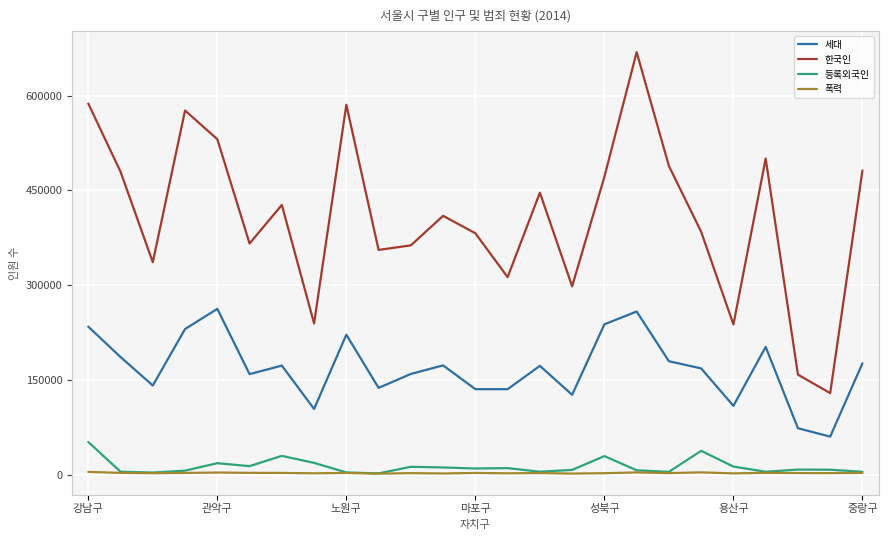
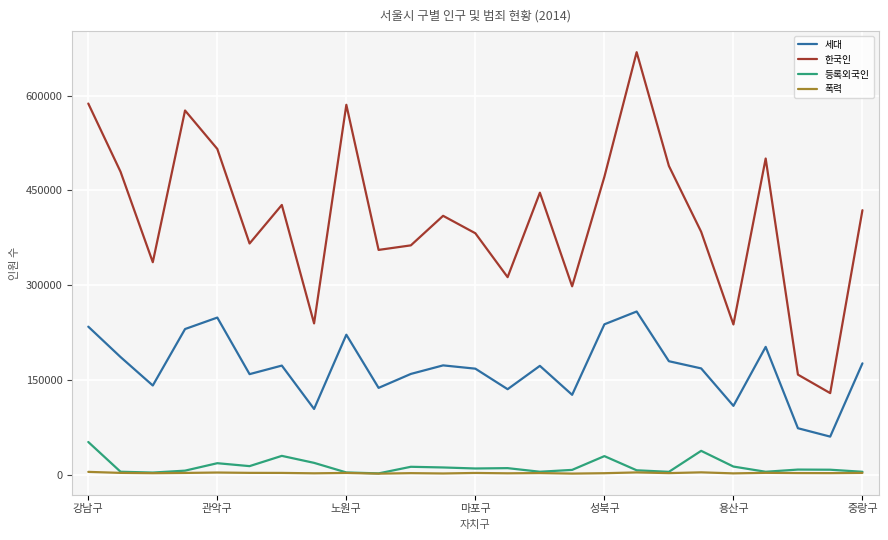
  {
    "세대": {
      "강남구": 230000,
-     "관악구": 260000,
+     "관악구": 250000,
      "노원구": 220000,
-     "마포구": 140000,
+     "마포구": 170000,
      "성북구": 240000,
      "용산구": 110000,
      "중랑구": 180000
    },
    "한국인": {
      "강남구": 590000,
-     "관악구": 530000,
+     "관악구": 520000,
      "노원구": 590000,
      "마포구": 380000,
      "성북구": 470000,
      "용산구": 240000,
-     "중랑구": 480000
+     "중랑구": 420000
    },
    "등록외국인": {
      "강남구": 50000,
      "관악구": 20000,
      "마포구": 10000,
      "성북구": 30000,
      "용산구": 10000
    },
    "폭력": {
      "강남구": 0,
      "관악구": 0,
      "마포구": 0,
      "성북구": 0,
      "용산구": 0
    }
  }
